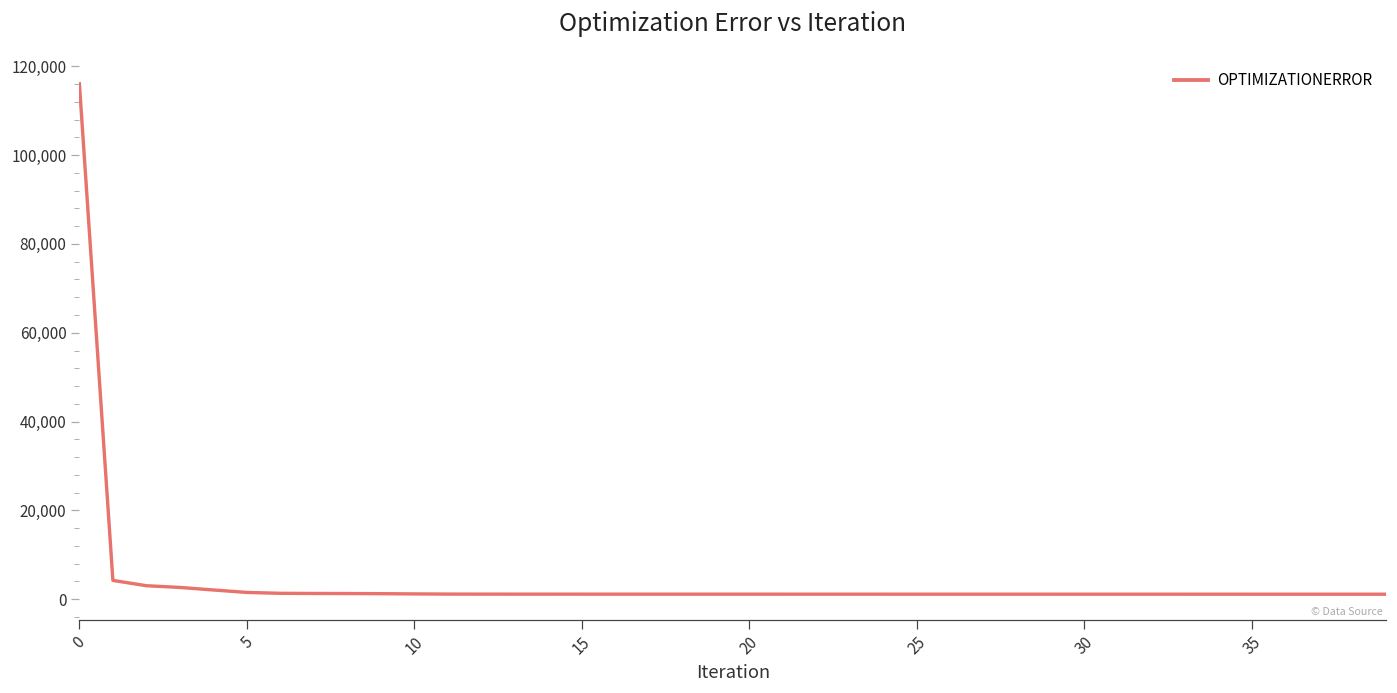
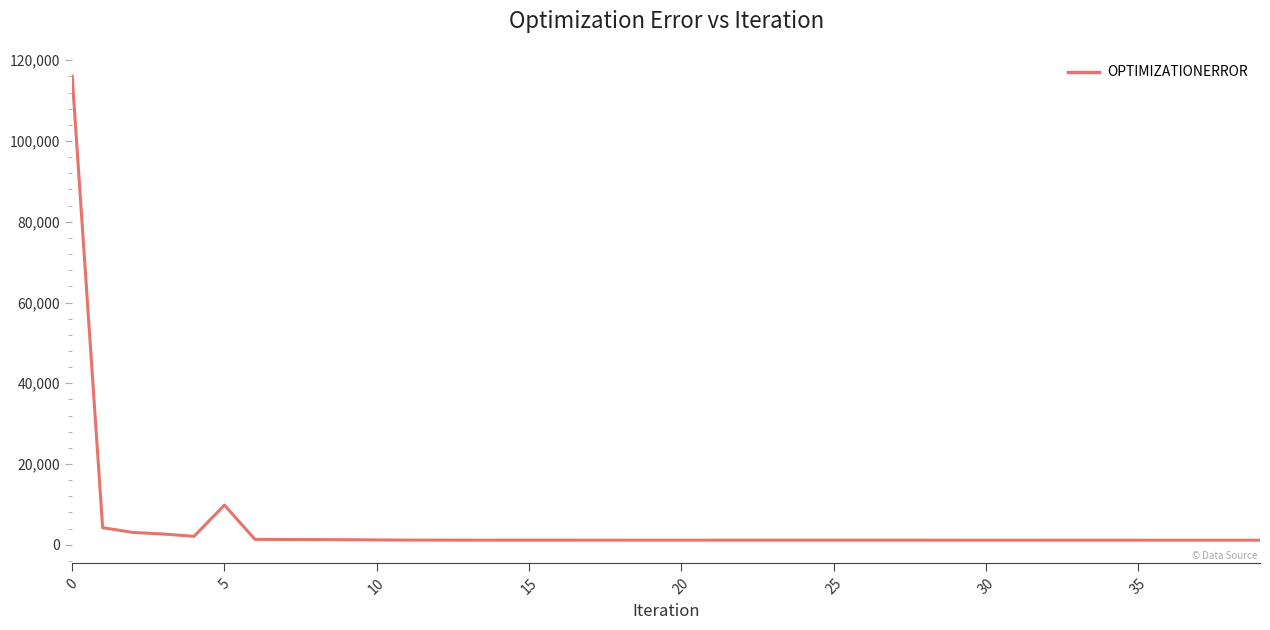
  {
    "0": "116,000",
-   "5": "2,000",
+   "5": "10,000",
    "10": "1,000",
    "15": "1,000",
    "20": "1,000",
    "25": "1,000",
    "30": "1,000",
    "35": "1,000"
  }
